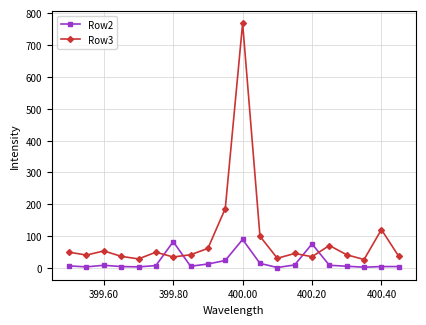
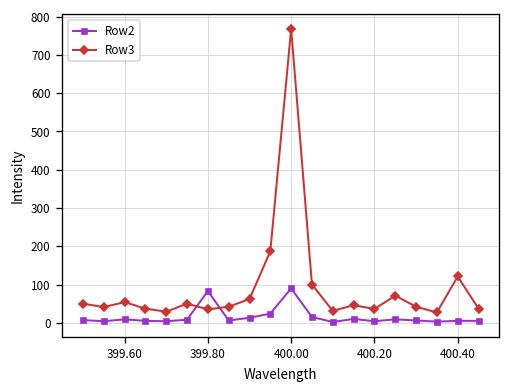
  {
    "Row2": {
      "399.60": 10,
      "399.80": 80,
      "400.00": 90,
-     "400.20": 80,
+     "400.20": 0,
      "400.40": 10
    },
    "Row3": {
      "399.60": 50,
      "399.80": 40,
      "400.00": 770,
      "400.20": 40,
      "400.40": 120
    }
  }
